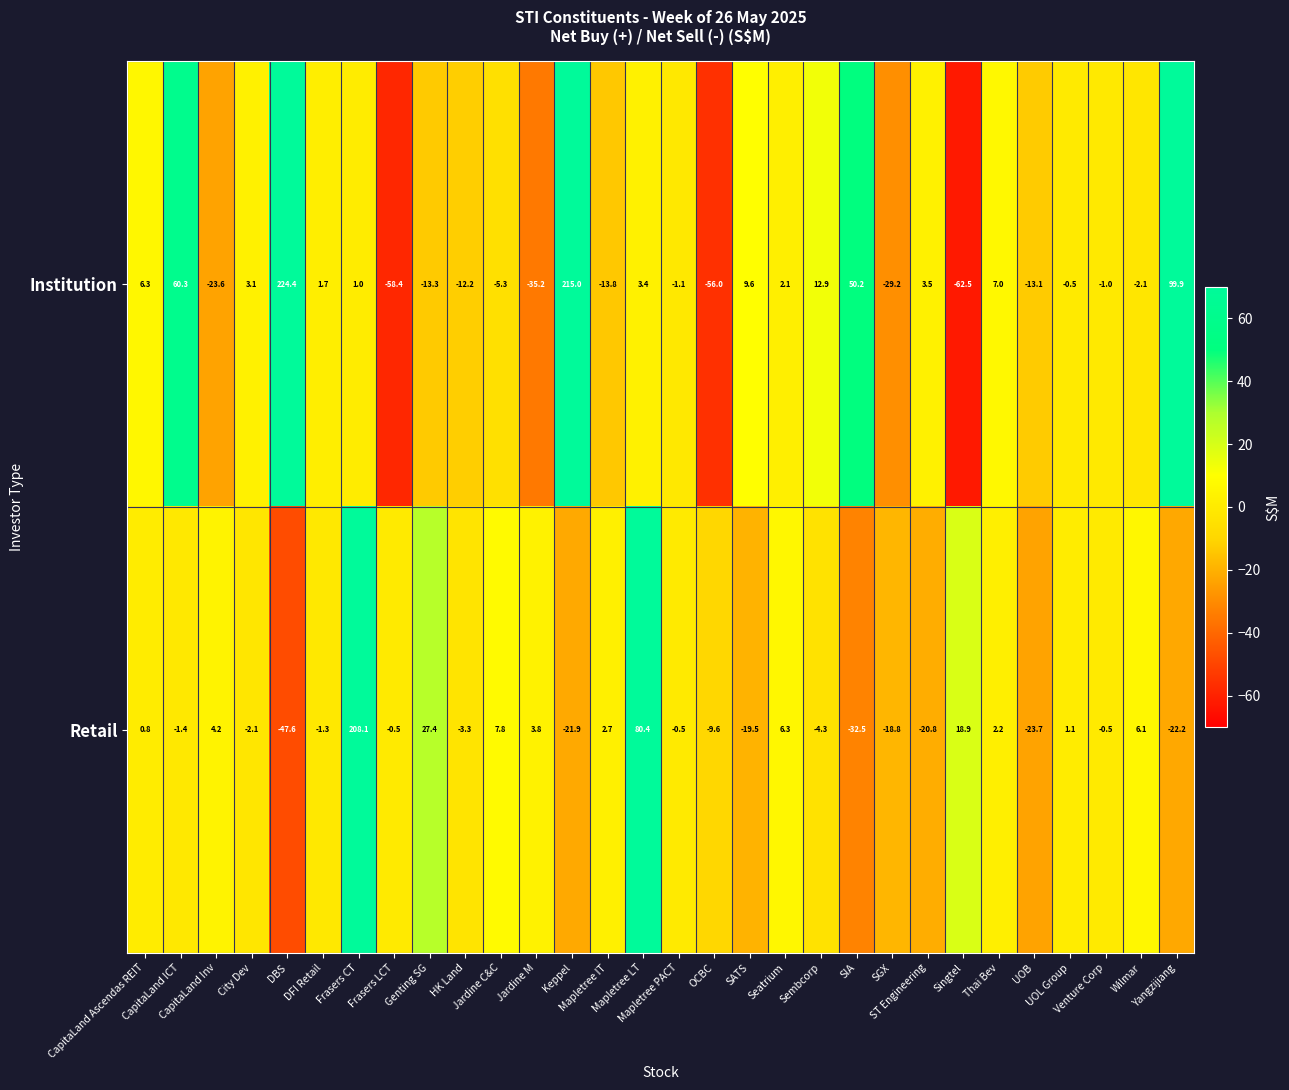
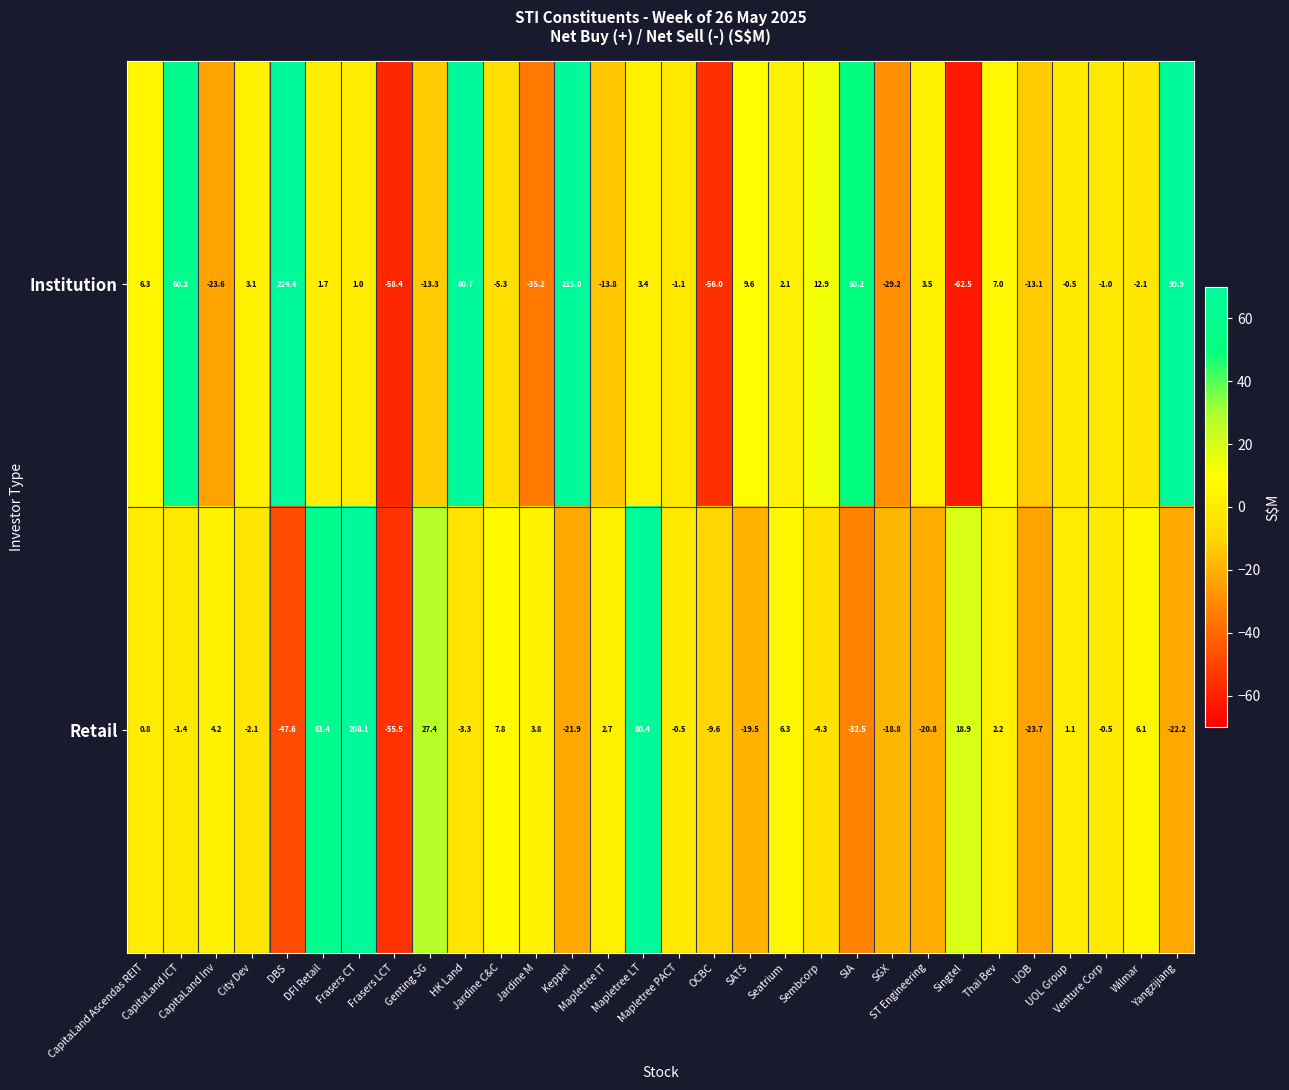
  {
    "Institution": {
      "CapitaLand Ascendas REIT": 6.3,
      "CapitaLand ICT": 60.3,
      "CapitaLand Inv": -23.6,
      "City Dev": 3.1,
      "DBS": 224.4,
      "DFI Retail": 1.7,
      "Frasers CT": 1.0,
      "Frasers LCT": -58.4,
      "Genting SG": -13.3,
-     "HK Land": -12.2,
+     "HK Land": 80.7,
      "Jardine C&C": -5.3,
      "Jardine M": -35.2,
      "Keppel": 215.0,
      "Mapletree IT": -13.8,
      "Mapletree LT": 3.4,
      "Mapletree PACT": -1.1,
      "OCBC": -56.0,
      "SATS": 9.6,
      "Seatrium": 2.1,
      "Sembcorp": 12.9,
      "SIA": 50.2,
      "SGX": -29.2,
      "ST Engineering": 3.5,
      "Singtel": -62.5,
      "Thai Bev": 7.0,
      "UOB": -13.1,
      "UOL Group": -0.5,
      "Venture Corp": -1.0,
      "Wilmar": -2.1,
      "Yangzijiang": 99.9
    },
    "Retail": {
      "CapitaLand Ascendas REIT": 0.8,
      "CapitaLand ICT": -1.4,
      "CapitaLand Inv": 4.2,
      "City Dev": -2.1,
      "DBS": -47.6,
-     "DFI Retail": -1.3,
+     "DFI Retail": 61.4,
      "Frasers CT": 208.1,
-     "Frasers LCT": -0.5,
+     "Frasers LCT": -55.5,
      "Genting SG": 27.4,
      "HK Land": -3.3,
      "Jardine C&C": 7.8,
      "Jardine M": 3.8,
      "Keppel": -21.9,
      "Mapletree IT": 2.7,
      "Mapletree LT": 80.4,
      "Mapletree PACT": -0.5,
      "OCBC": -9.6,
      "SATS": -19.5,
      "Seatrium": 6.3,
      "Sembcorp": -4.3,
      "SIA": -32.5,
      "SGX": -18.8,
      "ST Engineering": -20.8,
      "Singtel": 18.9,
      "Thai Bev": 2.2,
      "UOB": -23.7,
      "UOL Group": 1.1,
      "Venture Corp": -0.5,
      "Wilmar": 6.1,
      "Yangzijiang": -22.2
    }
  }
